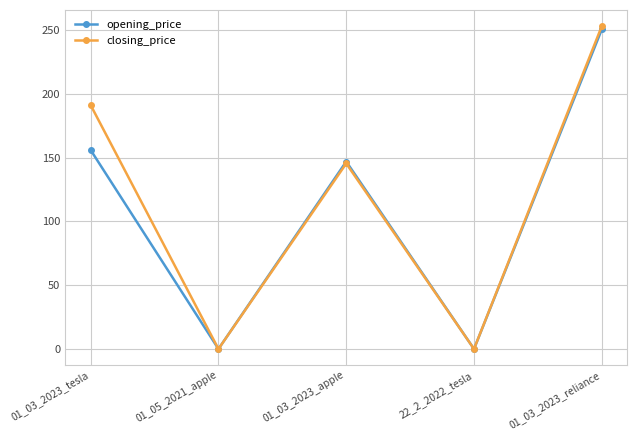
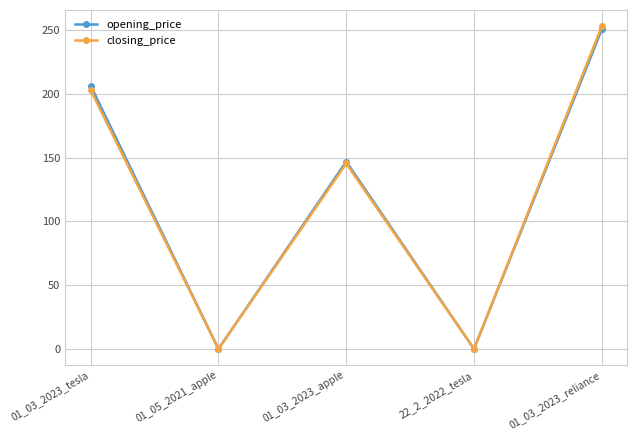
  {
    "opening_price": {
-     "01_03_2023_tesla": 156,
+     "01_03_2023_tesla": 206,
      "01_03_2023_reliance": 250
    },
    "closing_price": {
-     "01_03_2023_tesla": 191,
+     "01_03_2023_tesla": 203,
      "01_03_2023_reliance": 253
    }
  }
